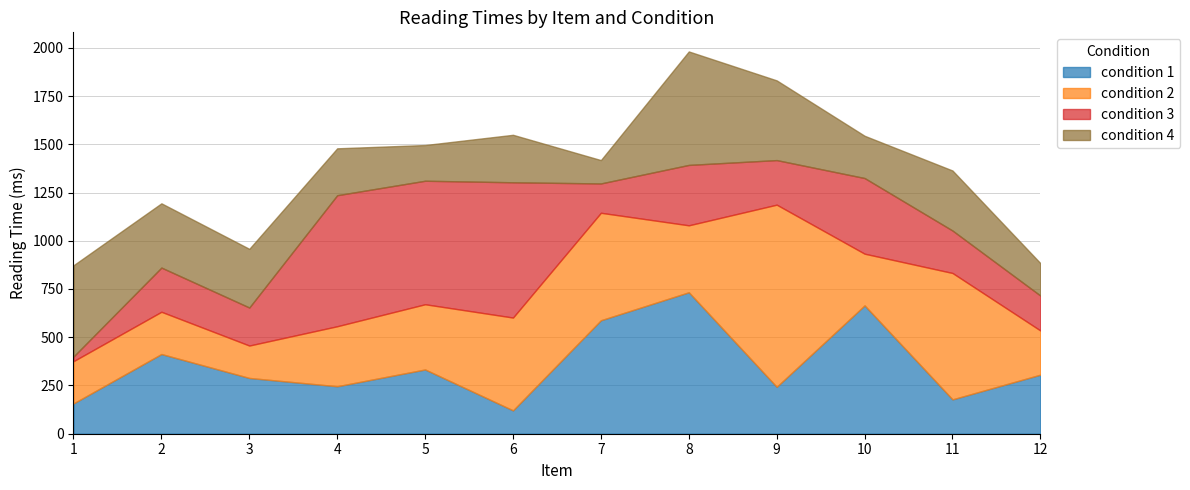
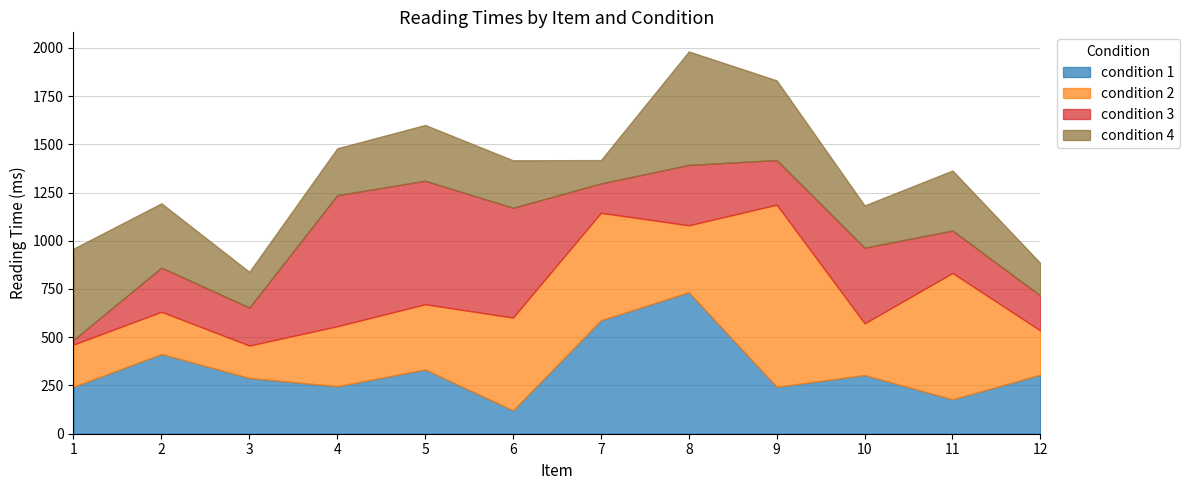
  {
    "condition 1": {
-     "1": 160,
+     "1": 240,
      "2": 410,
      "3": 290,
      "4": 250,
      "5": 330,
      "6": 120,
      "7": 590,
      "8": 730,
      "9": 240,
-     "10": 670,
+     "10": 300,
      "11": 180,
      "12": 310
    },
    "condition 2": {
      "1": 220,
      "2": 220,
      "3": 170,
      "4": 310,
      "5": 340,
      "6": 480,
      "7": 560,
      "8": 350,
      "9": 940,
      "10": 270,
      "11": 660,
      "12": 230
    },
    "condition 3": {
      "1": 20,
      "2": 230,
      "3": 200,
      "4": 680,
      "5": 640,
-     "6": 700,
+     "6": 570,
      "7": 150,
      "8": 310,
      "9": 230,
      "10": 390,
      "11": 220,
      "12": 180
    },
    "condition 4": {
      "1": 470,
      "2": 330,
-     "3": 300,
+     "3": 190,
      "4": 240,
-     "5": 190,
+     "5": 290,
      "6": 250,
      "7": 120,
      "8": 590,
      "9": 410,
      "10": 220,
      "11": 310,
      "12": 170
    }
  }
